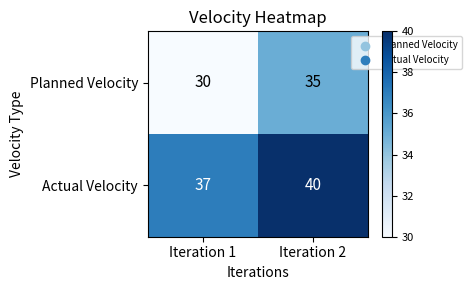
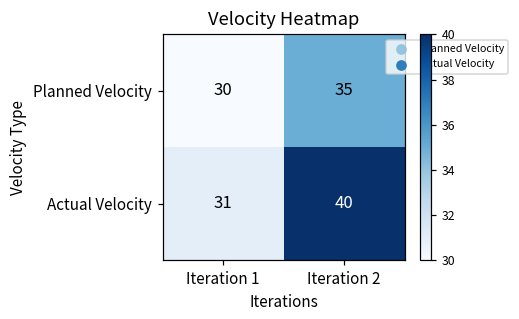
  {
    "Planned Velocity": {
      "Iteration 1": 30,
      "Iteration 2": 35
    },
    "Actual Velocity": {
-     "Iteration 1": 37,
+     "Iteration 1": 31,
      "Iteration 2": 40
    }
  }
